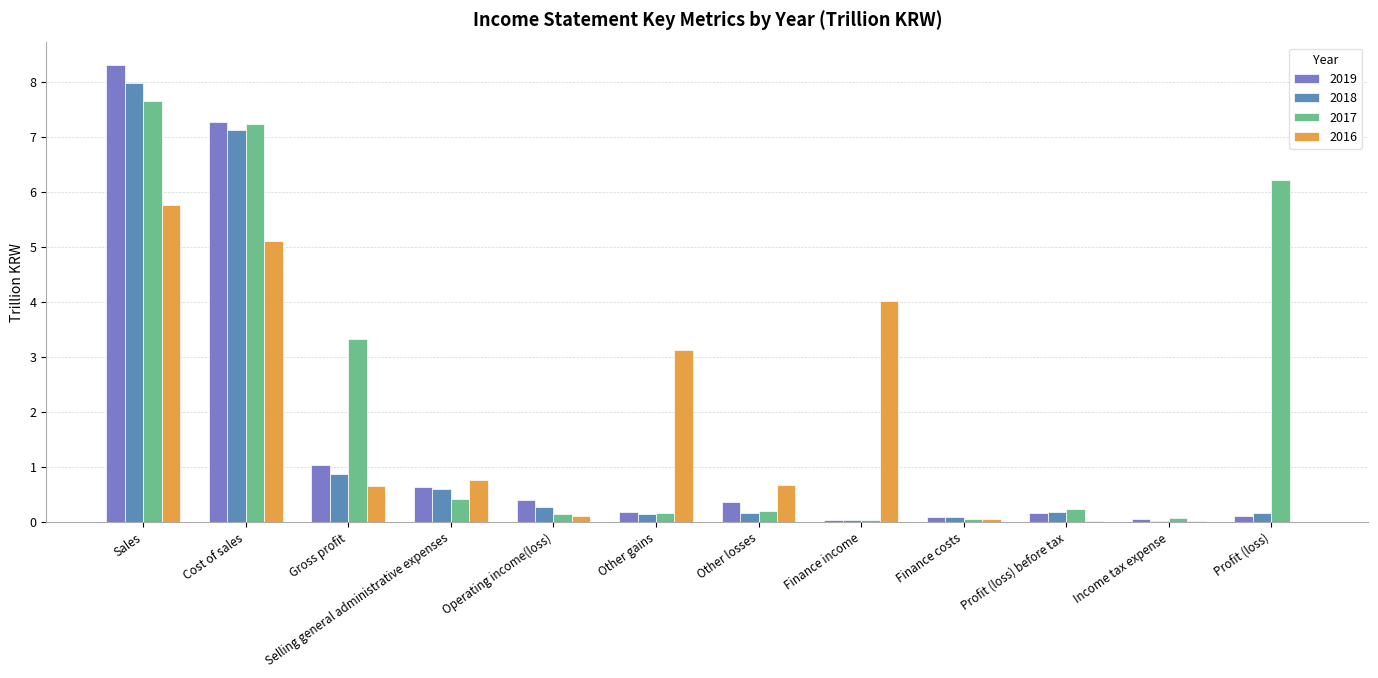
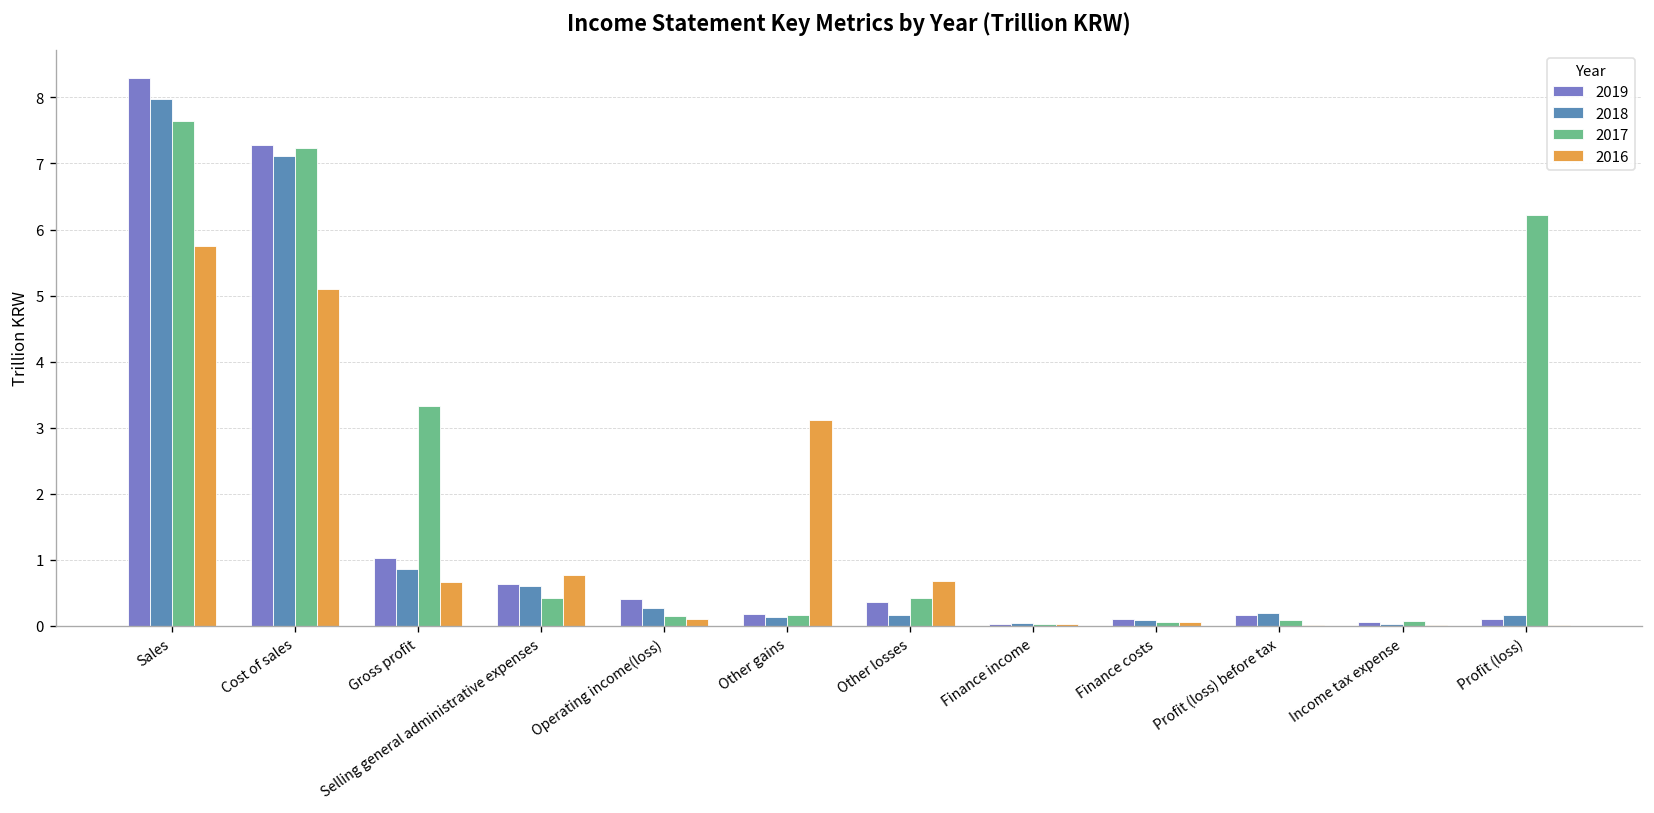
  {
    "2017": {
      "Sales": 7.6,
      "Cost of sales": 7.2,
      "Gross profit": 3.3,
      "Selling general administrative expenses": 0.4,
      "Operating income(loss)": 0.1,
      "Other gains": 0.2,
-     "Other losses": 0.2,
+     "Other losses": 0.4,
      "Finance costs": 0.1,
-     "Profit (loss) before tax": 0.2,
+     "Profit (loss) before tax": 0.1,
      "Income tax expense": 0.1,
      "Profit (loss)": 6.2
    },
    "2016": {
      "Sales": 5.8,
      "Cost of sales": 5.1,
      "Gross profit": 0.7,
      "Selling general administrative expenses": 0.8,
      "Operating income(loss)": 0.1,
      "Other gains": 3.1,
      "Other losses": 0.7,
-     "Finance income": 4.0,
+     "Finance income": 0.0,
      "Finance costs": 0.1
    }
  }
